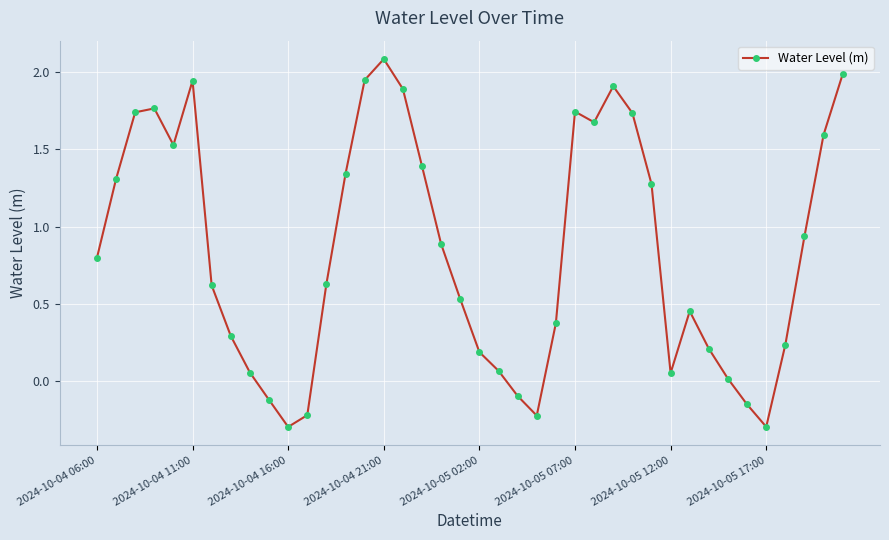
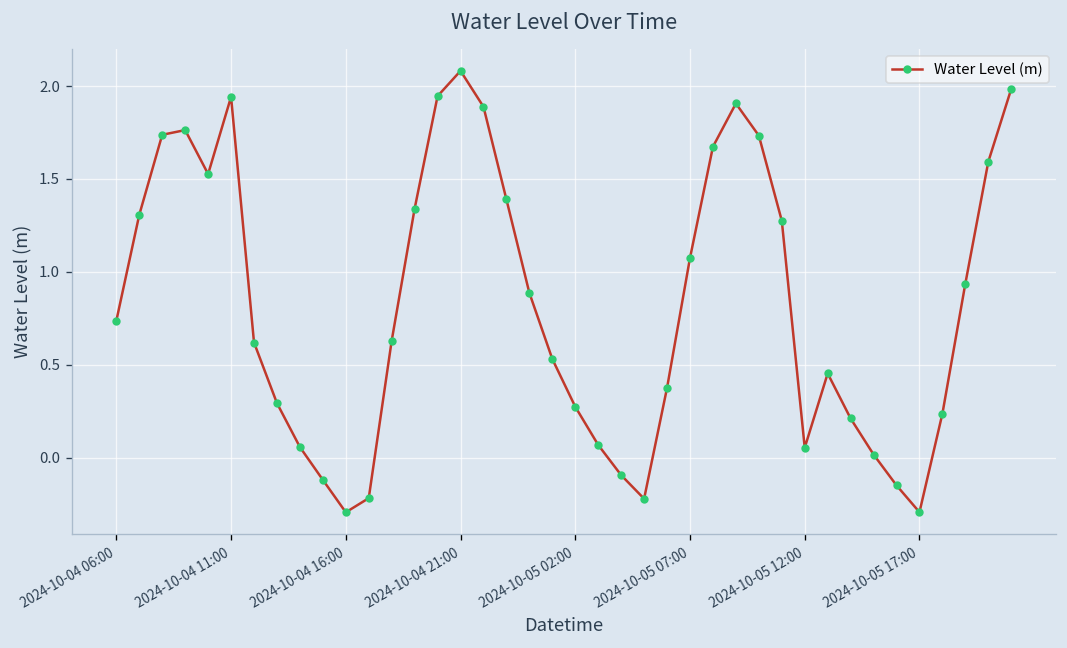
  {
-   "2024-10-04 06:00": 0.80,
+   "2024-10-04 06:00": 0.74,
    "2024-10-04 11:00": 1.94,
    "2024-10-04 16:00": -0.29,
    "2024-10-04 21:00": 2.08,
-   "2024-10-05 02:00": 0.19,
-   "2024-10-05 07:00": 1.74,
+   "2024-10-05 02:00": 0.27,
+   "2024-10-05 07:00": 1.07,
    "2024-10-05 12:00": 0.05,
    "2024-10-05 17:00": -0.29
  }
